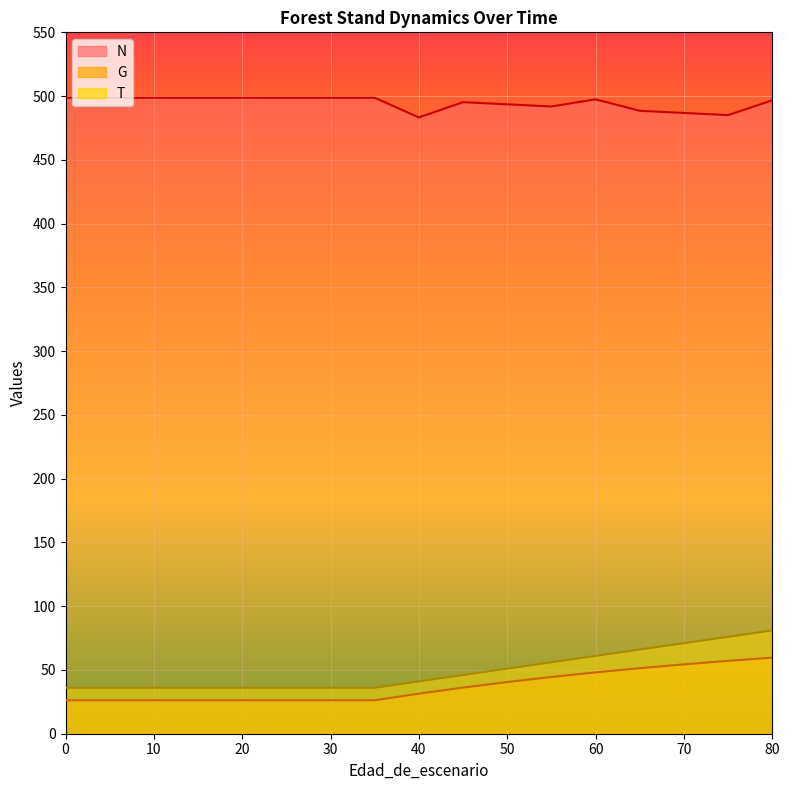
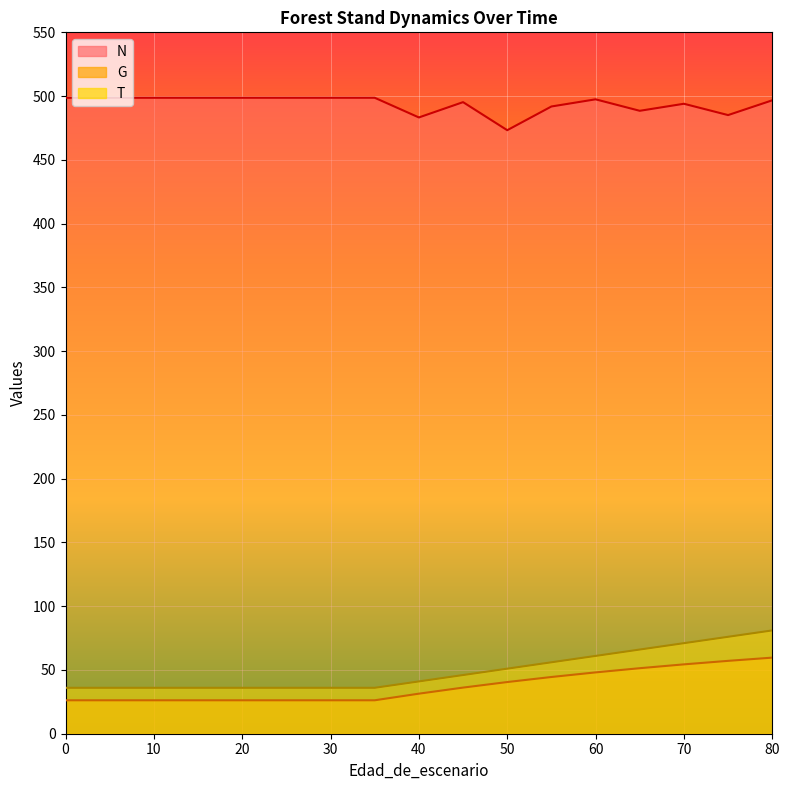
  {
    "N": {
      "0": 499,
      "10": 499,
      "20": 499,
      "30": 499,
      "40": 483,
-     "50": 494,
+     "50": 473,
      "60": 497,
-     "70": 487,
+     "70": 494,
      "80": 497
    }
  }
